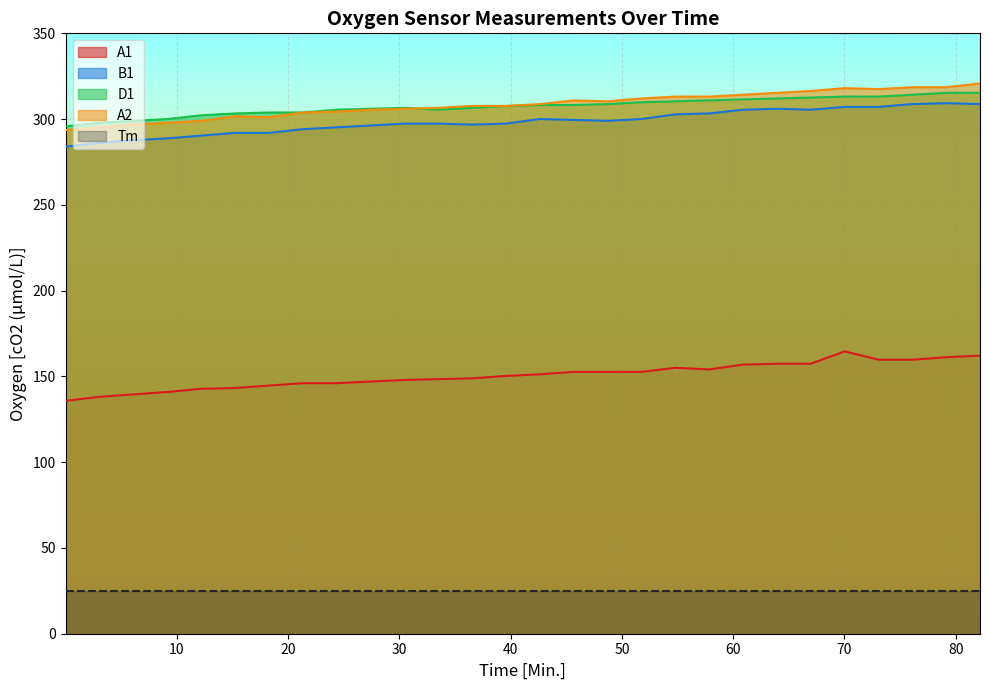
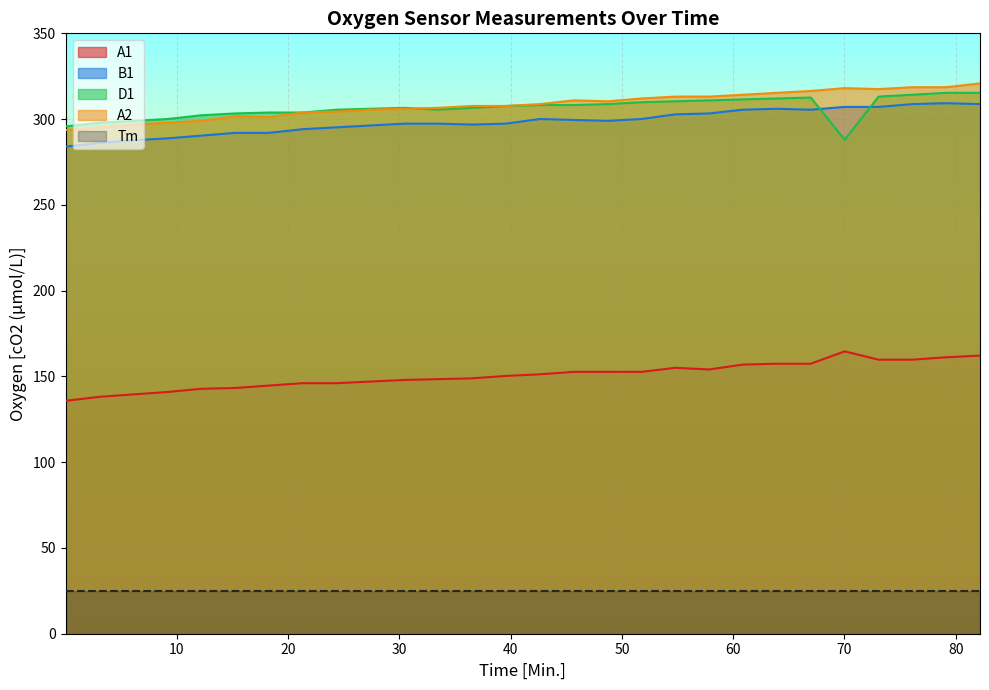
  {
    "A1": {
      "70": 165
    },
    "B1": {
      "70": 307
    },
    "D1": {
-     "70": 313
+     "70": 288
    },
    "A2": {
      "70": 318
    },
    "Tm": {
      "70": 25
    }
  }
